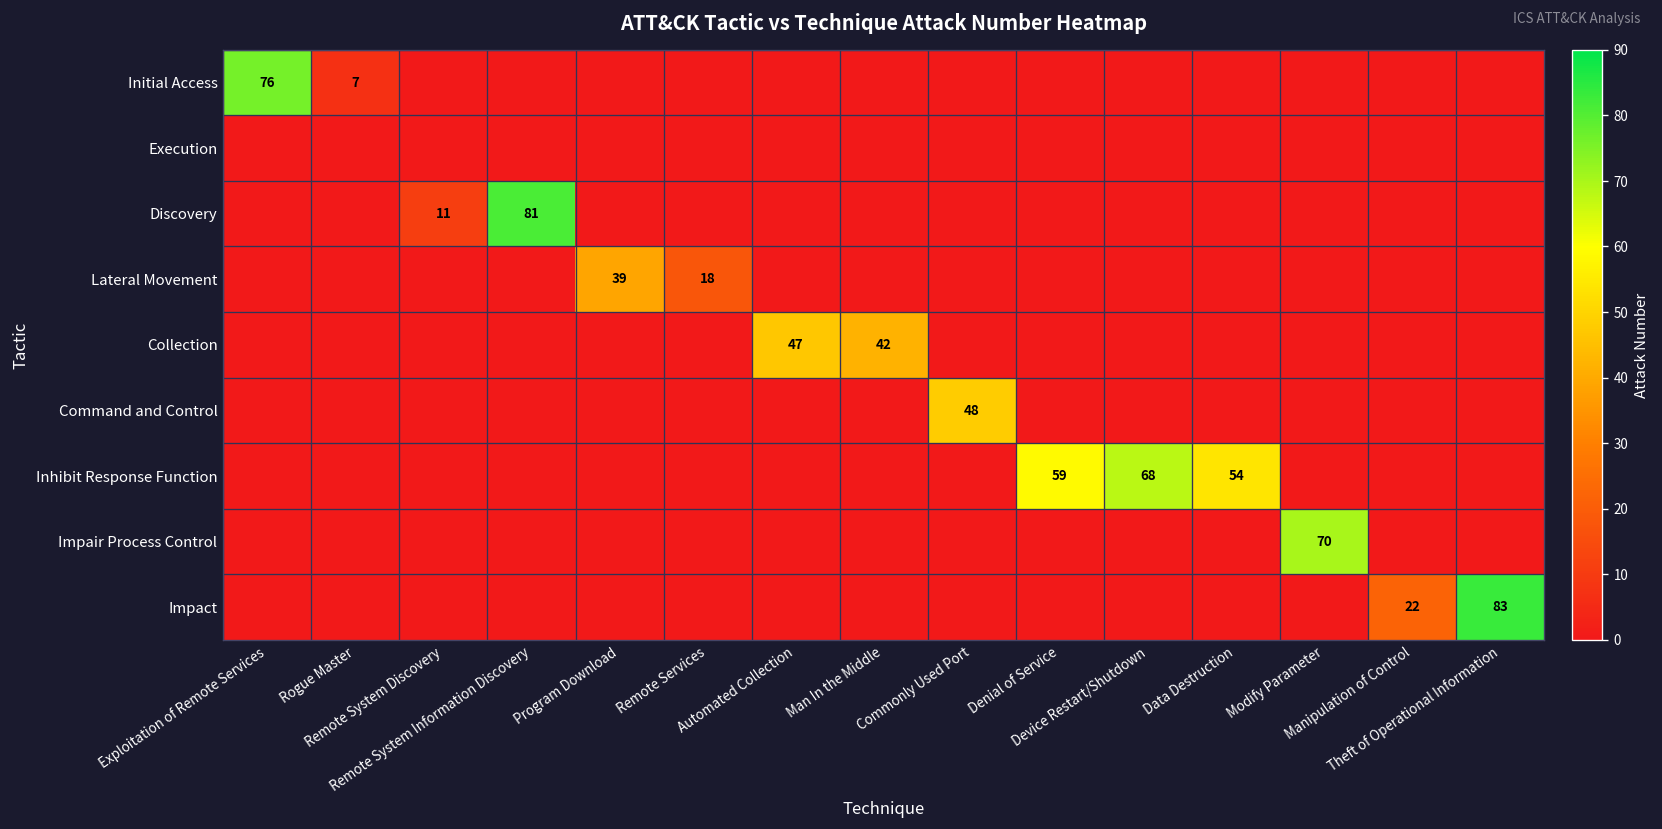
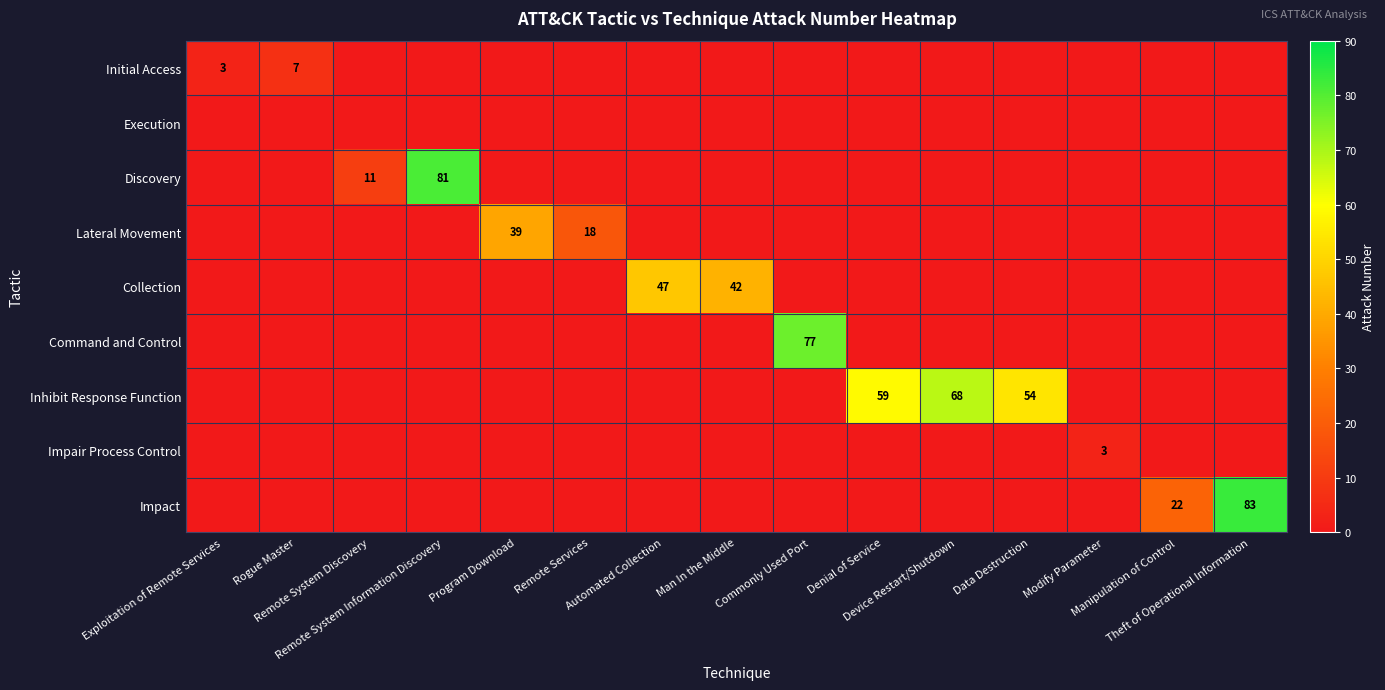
  {
    "Initial Access": {
-     "Exploitation of Remote Services": 76,
+     "Exploitation of Remote Services": 3,
      "Rogue Master": 7
    },
    "Discovery": {
      "Remote System Discovery": 11,
      "Remote System Information Discovery": 81
    },
    "Lateral Movement": {
      "Program Download": 39,
      "Remote Services": 18
    },
    "Collection": {
      "Automated Collection": 47,
      "Man In the Middle": 42
    },
    "Command and Control": {
-     "Commonly Used Port": 48
+     "Commonly Used Port": 77
    },
    "Inhibit Response Function": {
      "Denial of Service": 59,
      "Device Restart/Shutdown": 68,
      "Data Destruction": 54
    },
    "Impair Process Control": {
-     "Modify Parameter": 70
+     "Modify Parameter": 3
    },
    "Impact": {
      "Manipulation of Control": 22,
      "Theft of Operational Information": 83
    }
  }
